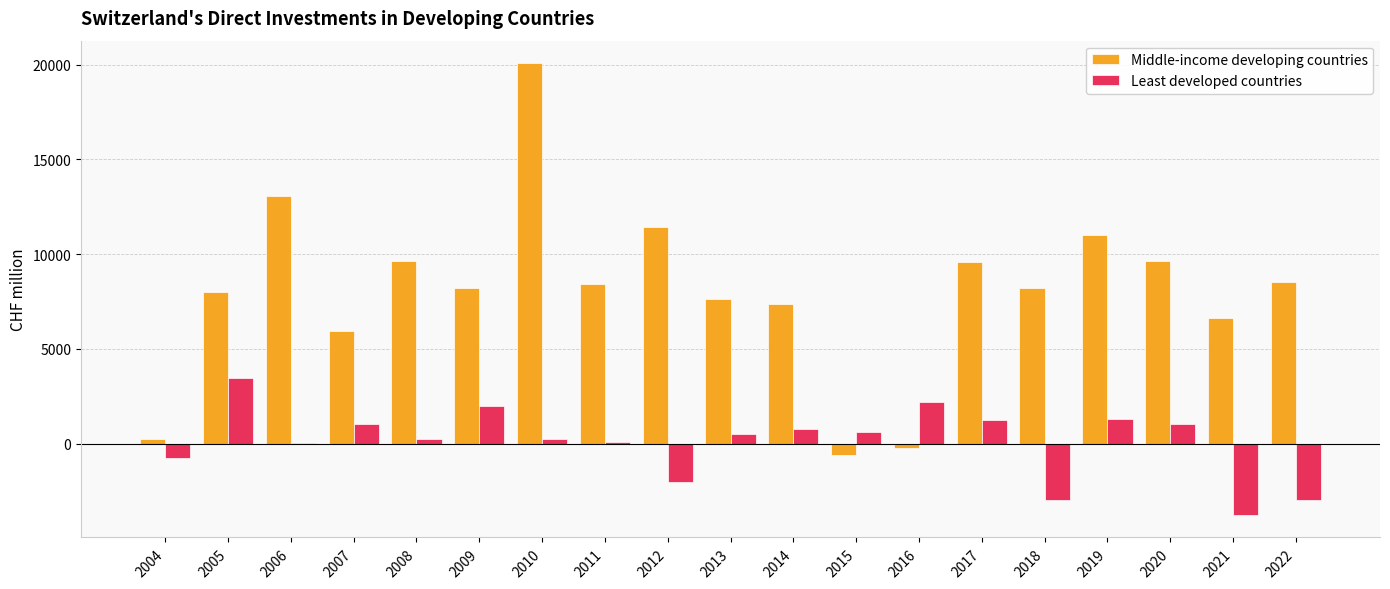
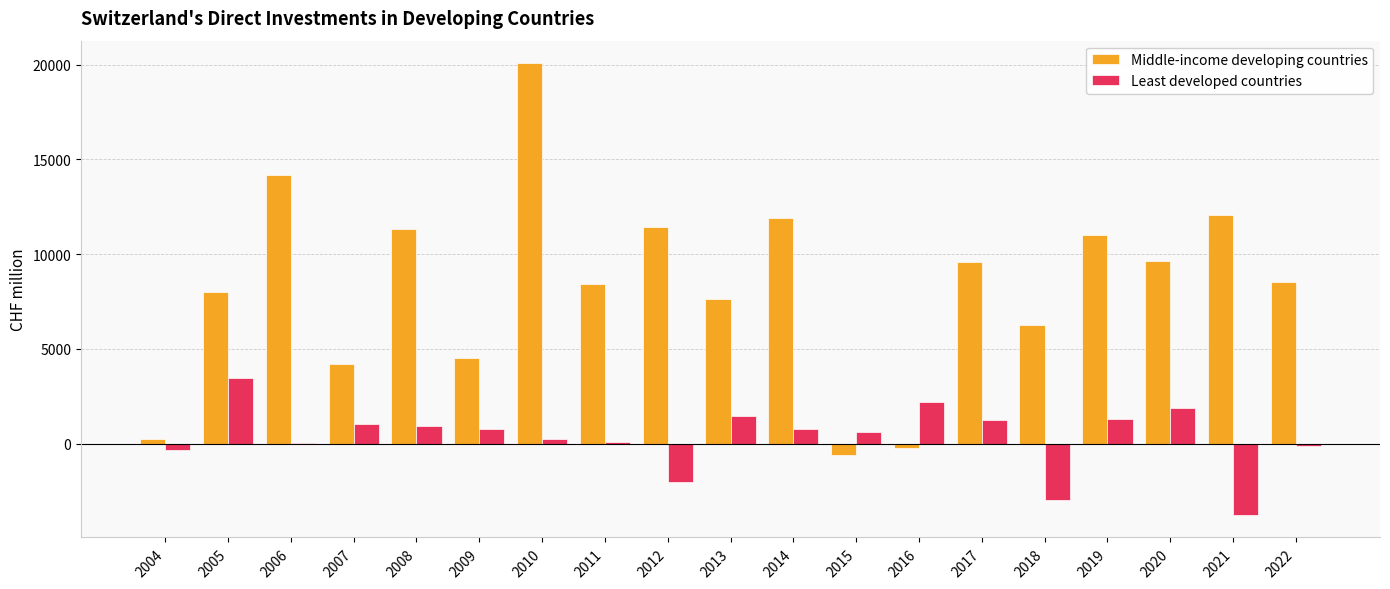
  {
    "Middle-income developing countries": {
      "2004": 200,
      "2005": 8000,
-     "2006": 13100,
-     "2007": 6000,
-     "2008": 9600,
-     "2009": 8200,
+     "2006": 14200,
+     "2007": 4200,
+     "2008": 11300,
+     "2009": 4500,
      "2010": 20100,
      "2011": 8400,
      "2012": 11400,
      "2013": 7600,
-     "2014": 7400,
+     "2014": 11900,
      "2015": -600,
      "2016": -200,
      "2017": 9600,
-     "2018": 8200,
+     "2018": 6200,
      "2019": 11000,
      "2020": 9600,
-     "2021": 6700,
+     "2021": 12100,
      "2022": 8500
    },
    "Least developed countries": {
-     "2004": -800,
+     "2004": -300,
      "2005": 3500,
      "2007": 1000,
-     "2008": 300,
-     "2009": 2000,
+     "2008": 900,
+     "2009": 800,
      "2010": 200,
      "2012": -2000,
-     "2013": 500,
+     "2013": 1500,
      "2014": 800,
      "2015": 600,
      "2016": 2200,
      "2017": 1200,
      "2018": -3000,
      "2019": 1300,
-     "2020": 1100,
+     "2020": 1900,
      "2021": -3800,
-     "2022": -3000
+     "2022": -100
    }
  }
